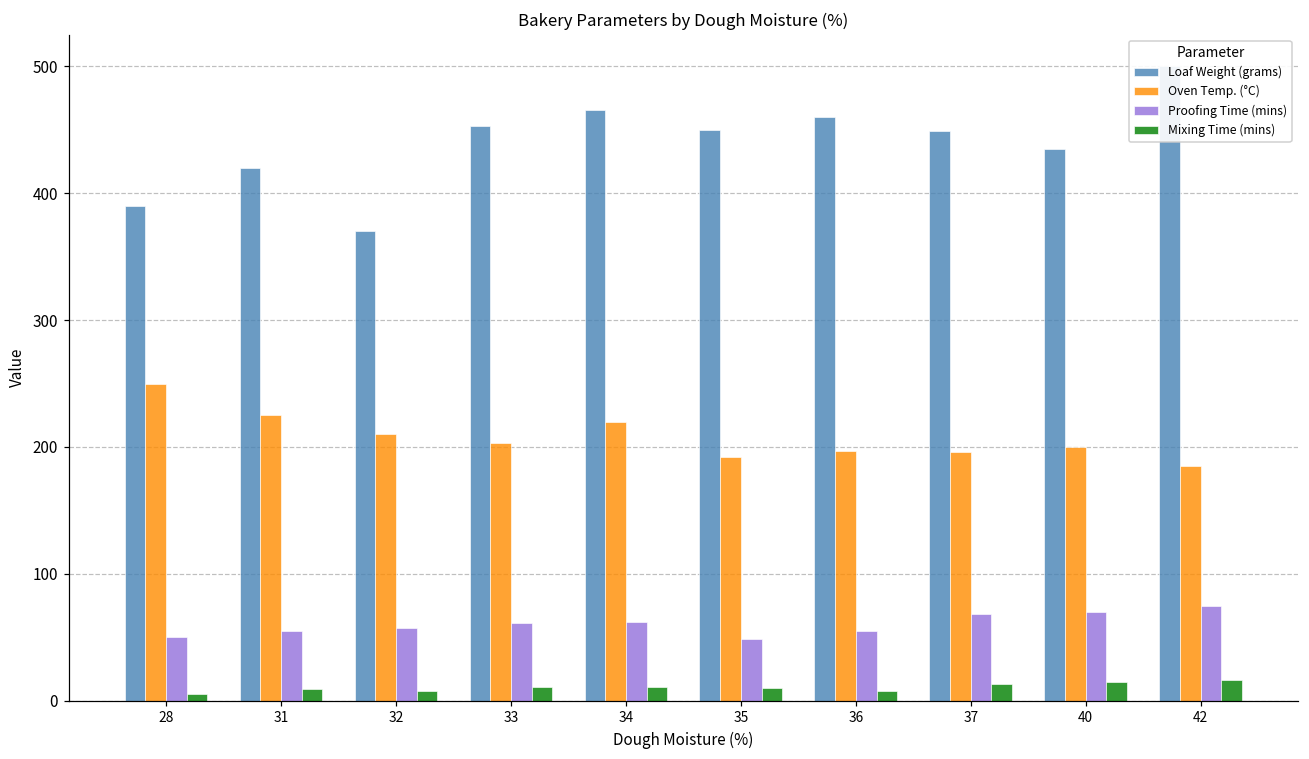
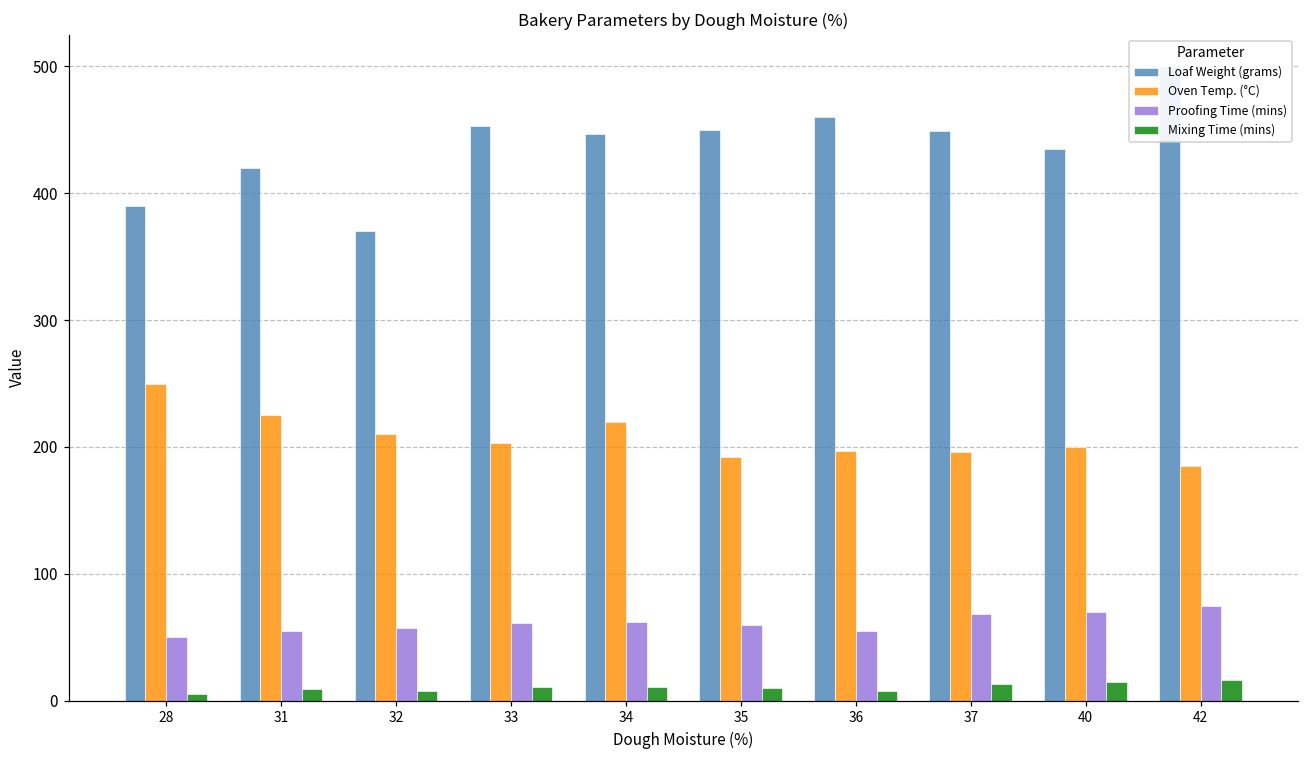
  {
    "Loaf Weight (grams)": {
      "28": 390,
      "31": 420,
      "32": 370,
      "33": 453,
-     "34": 466,
+     "34": 447,
      "35": 450,
      "36": 460,
      "37": 449,
      "40": 435
    },
    "Oven Temp. (°C)": {
      "28": 250,
      "31": 225,
      "32": 210,
      "33": 203,
      "34": 220,
      "35": 192,
      "36": 197,
      "37": 196,
      "40": 200,
      "42": 185
    },
    "Proofing Time (mins)": {
      "28": 50,
      "31": 55,
      "32": 57,
      "33": 61,
      "34": 62,
-     "35": 49,
+     "35": 60,
      "36": 55,
      "37": 68,
      "40": 70,
      "42": 75
    },
    "Mixing Time (mins)": {
      "28": 5,
      "31": 9,
      "32": 8,
      "33": 11,
      "34": 11,
      "35": 10,
      "36": 8,
      "37": 13,
      "40": 15,
      "42": 16
    }
  }
